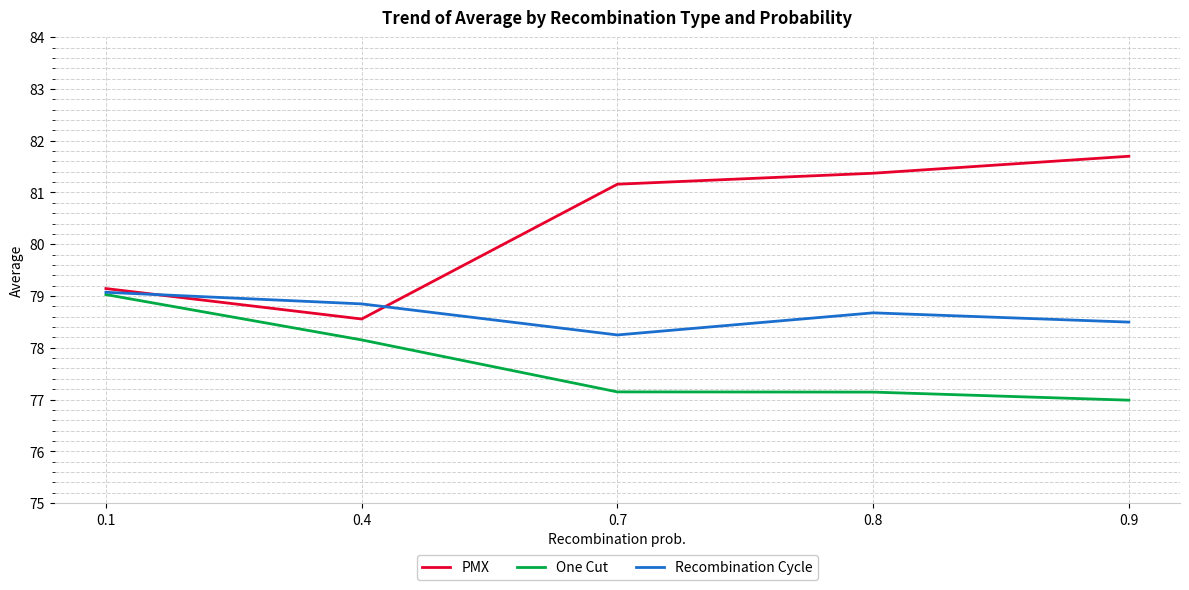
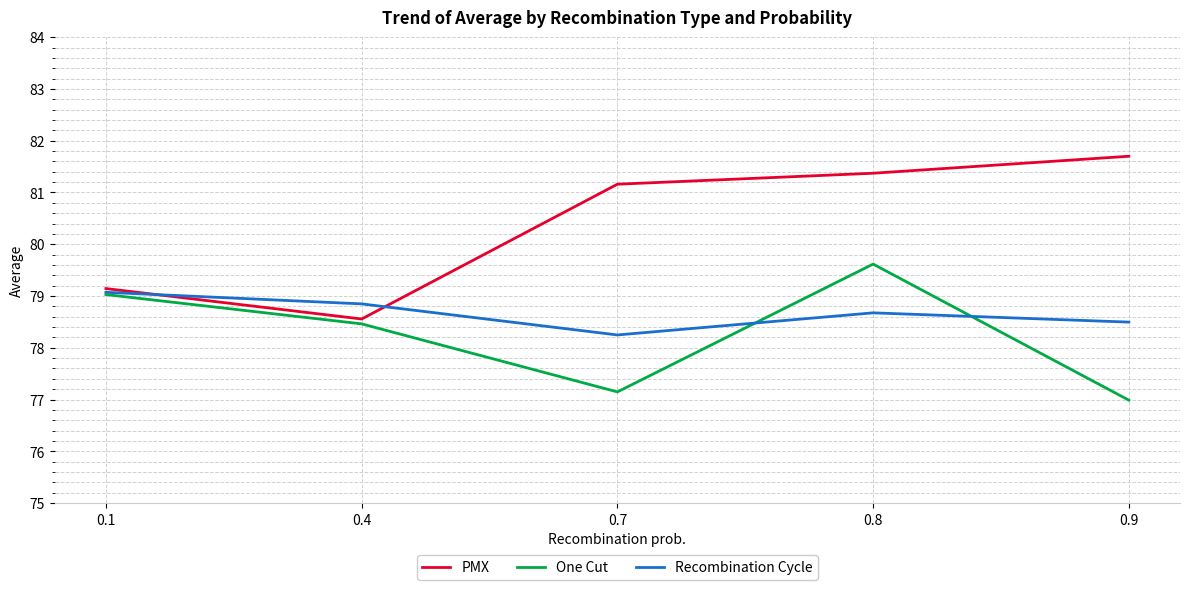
  {
    "PMX": {
      "0.1": 79.1,
      "0.4": 78.6,
      "0.7": 81.2,
      "0.8": 81.4,
      "0.9": 81.7
    },
    "One Cut": {
-     "0.4": 78.2,
+     "0.4": 78.5,
      "0.7": 77.1,
-     "0.8": 77.1,
+     "0.8": 79.6,
      "0.9": 77.0
    },
    "Recombination Cycle": {
      "0.4": 78.8,
      "0.7": 78.2,
      "0.8": 78.7,
      "0.9": 78.5
    }
  }
